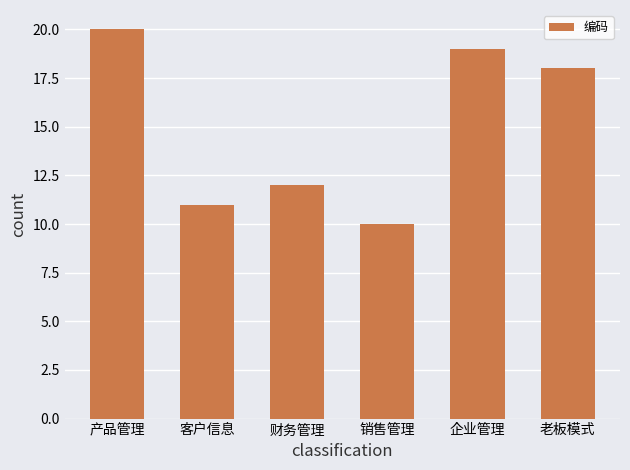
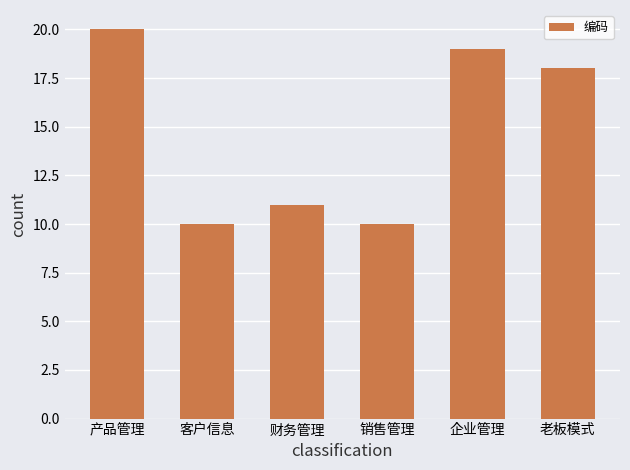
  {
    "产品管理": 20,
-   "客户信息": 11,
-   "财务管理": 12,
+   "客户信息": 10,
+   "财务管理": 11,
    "销售管理": 10,
    "企业管理": 19,
    "老板模式": 18
  }
